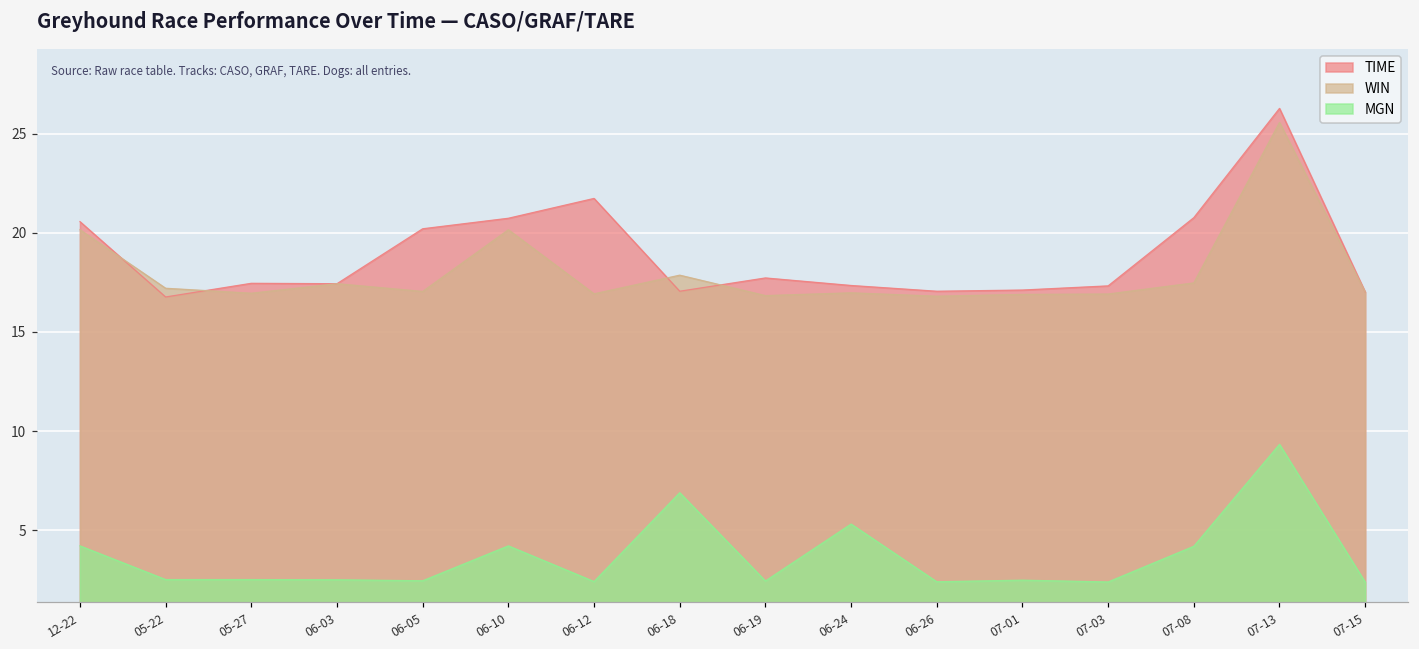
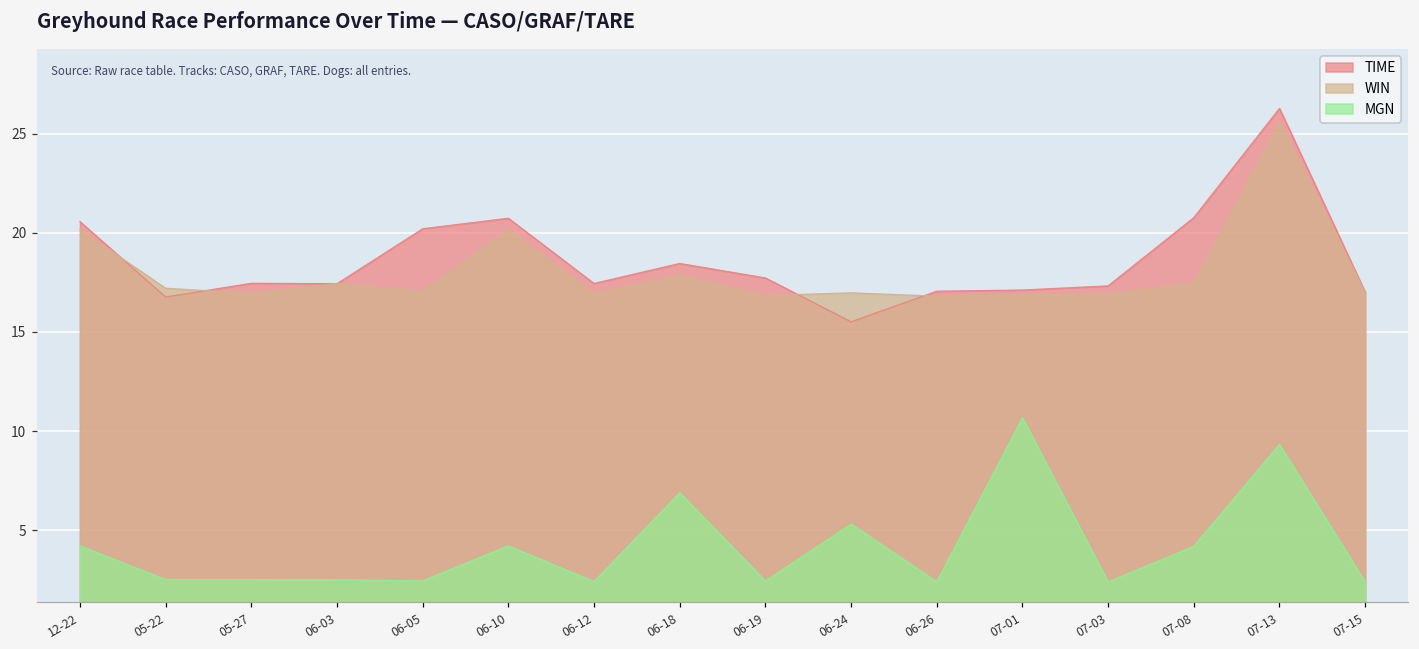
  {
    "TIME": {
      "12-22": 20.6,
      "05-22": 16.8,
      "05-27": 17.5,
      "06-05": 20.2,
      "06-10": 20.7,
-     "06-12": 21.7,
-     "06-18": 17.1,
+     "06-12": 17.4,
+     "06-18": 18.5,
      "06-19": 17.7,
-     "06-24": 17.3,
+     "06-24": 15.5,
      "06-26": 17.1,
      "07-01": 17.1,
      "07-03": 17.3,
      "07-08": 20.8,
      "07-13": 26.3
    },
    "WIN": {
      "12-22": 20.2,
      "05-22": 17.2,
      "05-27": 17.0,
      "06-05": 17.0,
      "06-10": 20.2,
      "06-12": 16.9,
      "06-18": 17.9,
      "06-19": 16.8,
      "06-24": 17.0,
      "06-26": 16.8,
      "07-01": 16.9,
      "07-03": 16.9,
      "07-08": 17.5,
      "07-13": 25.6
    },
    "MGN": {
      "12-22": 4.2,
      "05-22": 2.5,
      "05-27": 2.5,
      "06-03": 2.5,
      "06-05": 2.5,
      "06-10": 4.2,
      "06-12": 2.4,
      "06-18": 6.9,
      "06-19": 2.4,
      "06-24": 5.3,
      "06-26": 2.4,
-     "07-01": 2.5,
+     "07-01": 10.7,
      "07-03": 2.4,
      "07-08": 4.2,
      "07-13": 9.3,
      "07-15": 2.4
    }
  }
